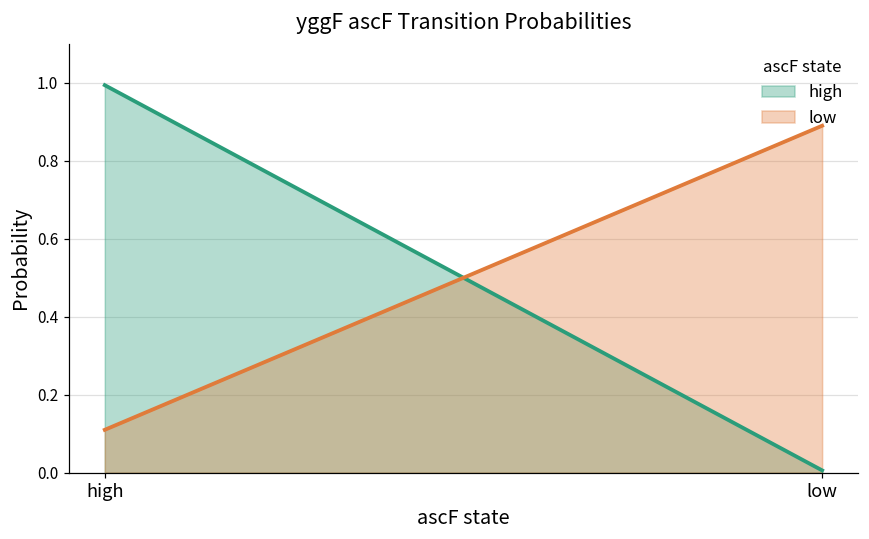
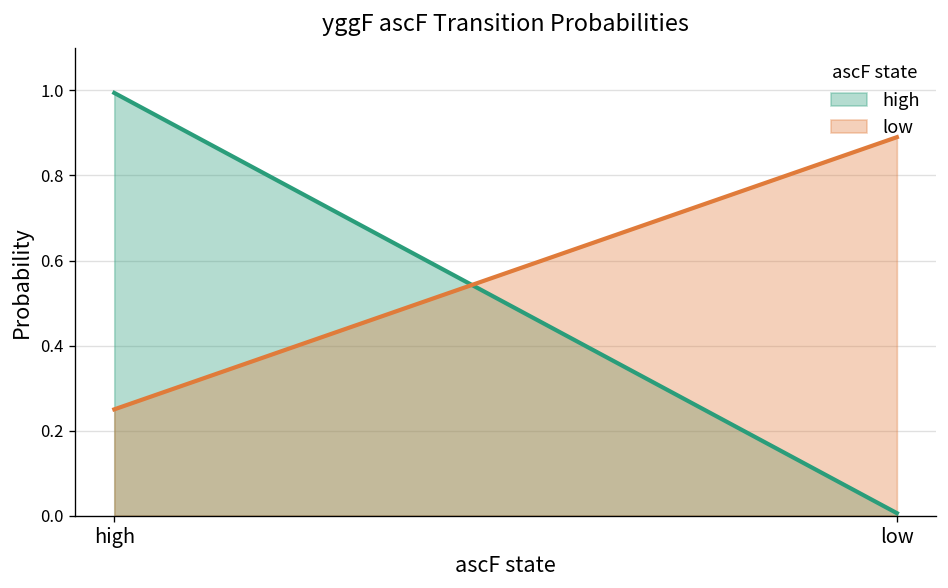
  {
    "high": {
      "high": 0.99,
      "low": 0.01
    },
    "low": {
-     "high": 0.11,
+     "high": 0.25,
      "low": 0.89
    }
  }
